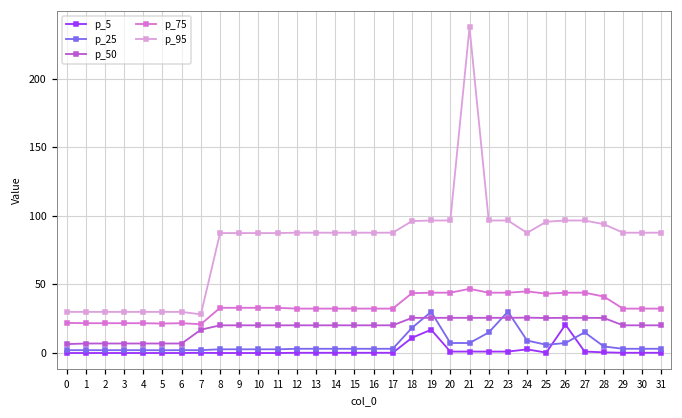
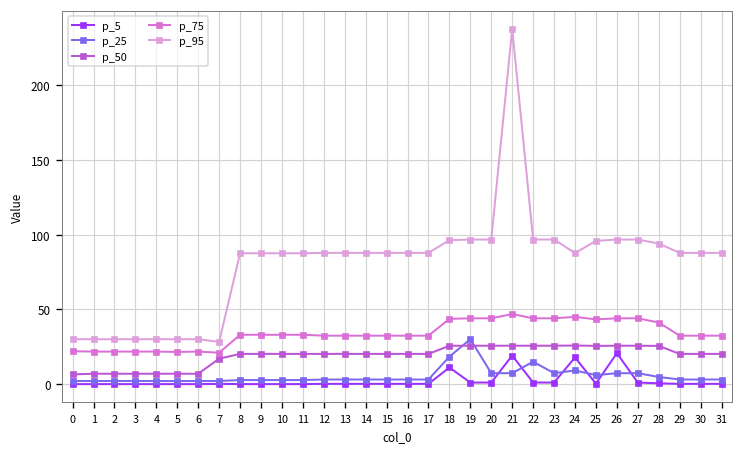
  {
    "p_5": {
      "0": 0,
      "1": 0,
      "2": 0,
      "3": 0,
      "4": 0,
      "6": 0,
      "8": 0,
      "9": 0,
      "10": 0,
      "11": 0,
      "12": 0,
      "13": 0,
      "14": 0,
      "15": 0,
      "16": 0,
      "17": 0,
      "18": 11,
-     "19": 17,
+     "19": 1,
      "20": 1,
-     "21": 1,
+     "21": 19,
      "22": 1,
      "23": 1,
-     "24": 3,
+     "24": 18,
      "25": 0,
      "26": 21,
      "27": 1,
      "28": 1,
      "29": 0,
      "30": 0,
      "31": 0
    },
    "p_25": {
      "0": 2,
      "1": 2,
      "2": 2,
      "3": 2,
      "4": 2,
      "6": 2,
      "8": 3,
      "9": 3,
      "10": 3,
      "11": 3,
      "12": 3,
      "13": 3,
      "14": 3,
      "15": 3,
      "16": 3,
      "17": 3,
      "18": 18,
      "19": 30,
      "20": 7,
      "21": 7,
      "22": 15,
-     "23": 30,
+     "23": 7,
      "24": 9,
      "25": 6,
      "26": 7,
-     "27": 15,
+     "27": 7,
      "28": 5,
      "29": 3,
      "30": 3,
      "31": 3
    }
  }
